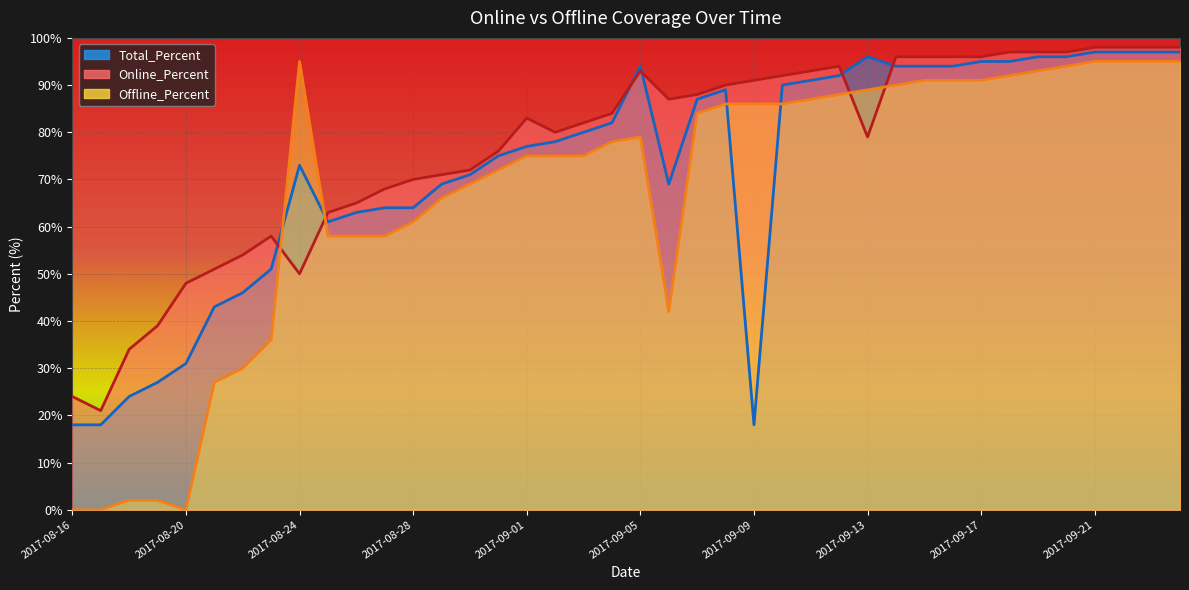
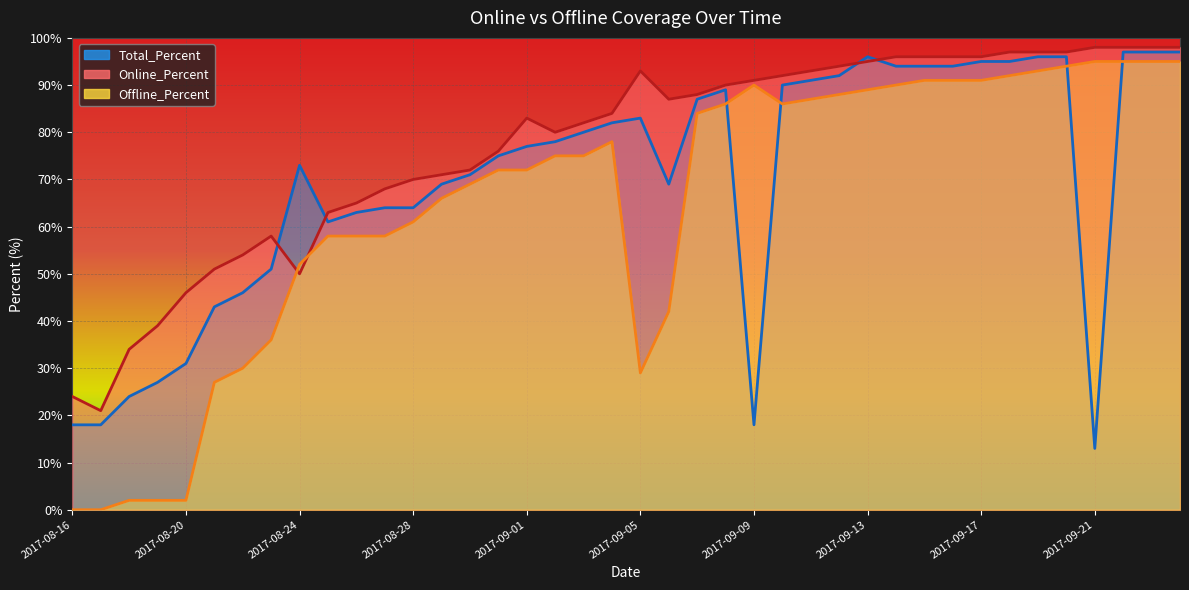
  {
    "Total_Percent": {
      "2017-08-16": "18%",
      "2017-08-20": "31%",
      "2017-08-24": "73%",
      "2017-08-28": "64%",
      "2017-09-01": "77%",
-     "2017-09-05": "94%",
+     "2017-09-05": "83%",
      "2017-09-09": "18%",
      "2017-09-13": "96%",
      "2017-09-17": "95%",
-     "2017-09-21": "97%"
+     "2017-09-21": "13%"
    },
    "Online_Percent": {
      "2017-08-16": "24%",
-     "2017-08-20": "48%",
+     "2017-08-20": "46%",
      "2017-08-24": "50%",
      "2017-08-28": "70%",
      "2017-09-01": "83%",
      "2017-09-05": "93%",
      "2017-09-09": "91%",
-     "2017-09-13": "79%",
+     "2017-09-13": "95%",
      "2017-09-17": "96%",
      "2017-09-21": "98%"
    },
    "Offline_Percent": {
      "2017-08-16": "0%",
-     "2017-08-20": "0%",
-     "2017-08-24": "95%",
+     "2017-08-20": "2%",
+     "2017-08-24": "52%",
      "2017-08-28": "61%",
-     "2017-09-01": "75%",
-     "2017-09-05": "79%",
-     "2017-09-09": "86%",
+     "2017-09-01": "72%",
+     "2017-09-05": "29%",
+     "2017-09-09": "90%",
      "2017-09-13": "89%",
      "2017-09-17": "91%",
      "2017-09-21": "95%"
    }
  }
